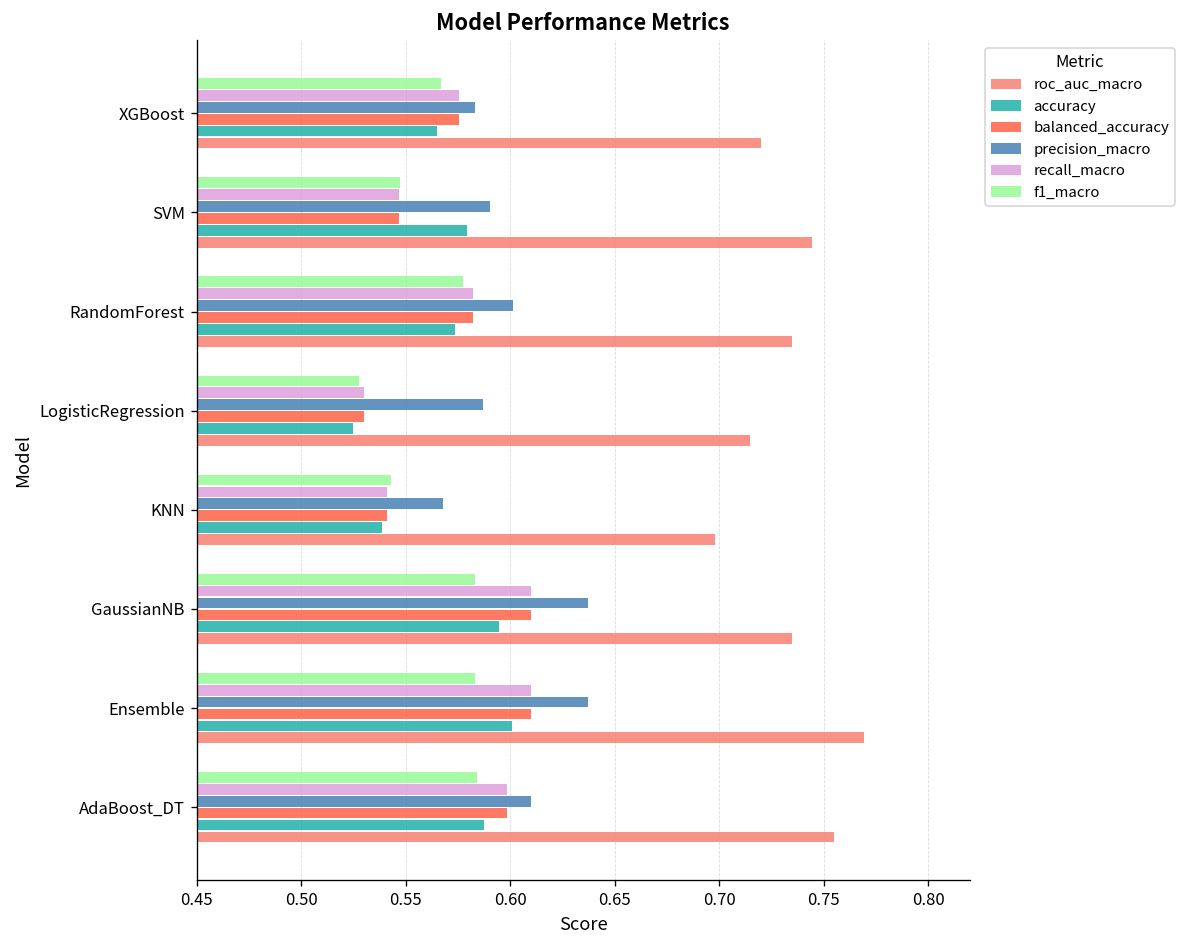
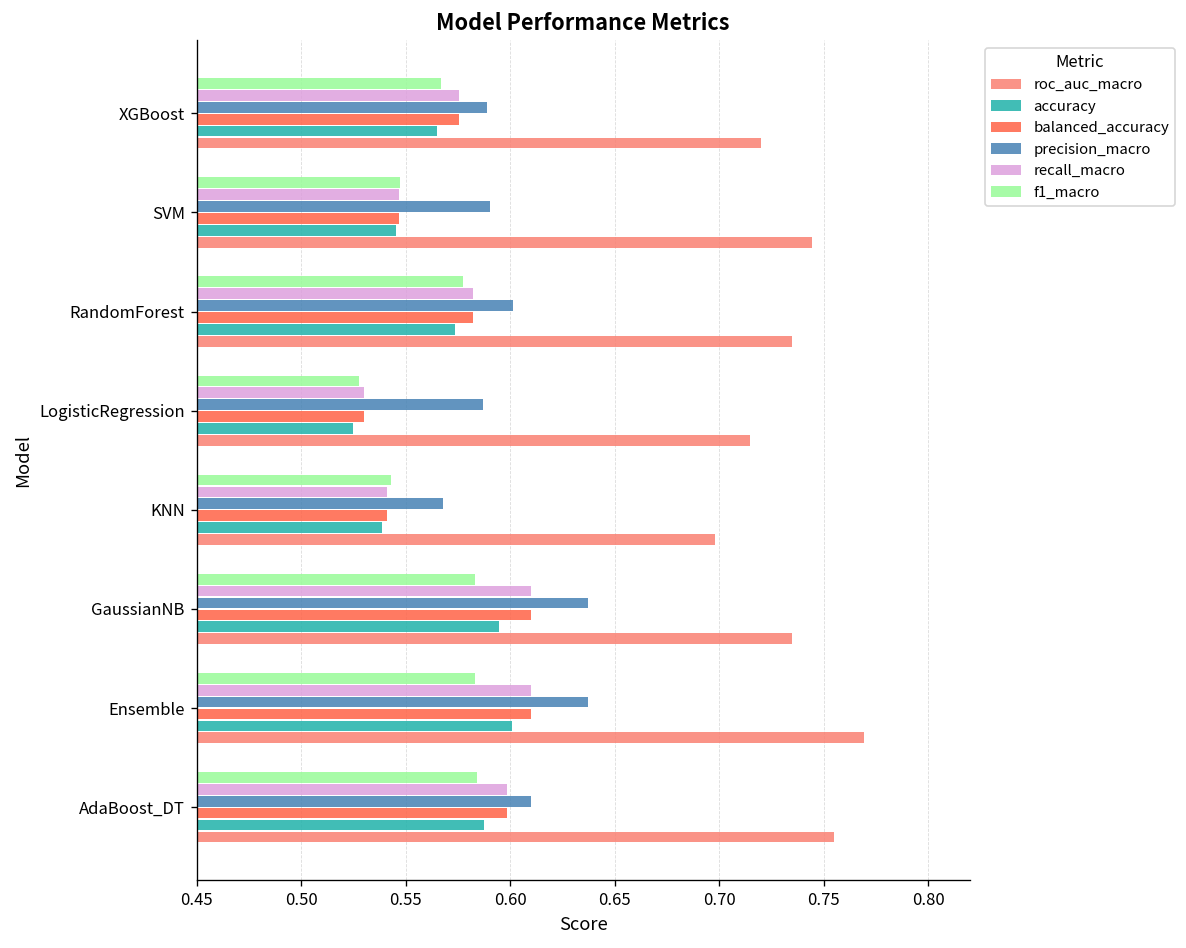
  {
    "accuracy": {
      "XGBoost": 0.565,
-     "SVM": 0.580,
+     "SVM": 0.546,
      "RandomForest": 0.574,
      "LogisticRegression": 0.525,
      "KNN": 0.539,
      "GaussianNB": 0.595,
      "Ensemble": 0.601,
      "AdaBoost_DT": 0.588
    },
    "precision_macro": {
-     "XGBoost": 0.583,
+     "XGBoost": 0.589,
      "SVM": 0.590,
      "RandomForest": 0.601,
      "LogisticRegression": 0.587,
      "KNN": 0.568,
      "GaussianNB": 0.637,
      "Ensemble": 0.637,
      "AdaBoost_DT": 0.610
    },
    "recall_macro": {
      "XGBoost": 0.575,
      "SVM": 0.547,
      "RandomForest": 0.582,
      "LogisticRegression": 0.530,
      "KNN": 0.541,
      "GaussianNB": 0.610,
      "Ensemble": 0.610,
      "AdaBoost_DT": 0.599
    },
    "f1_macro": {
      "XGBoost": 0.567,
      "SVM": 0.548,
      "RandomForest": 0.577,
      "LogisticRegression": 0.528,
      "KNN": 0.543,
      "GaussianNB": 0.583,
      "Ensemble": 0.583,
      "AdaBoost_DT": 0.584
    }
  }
